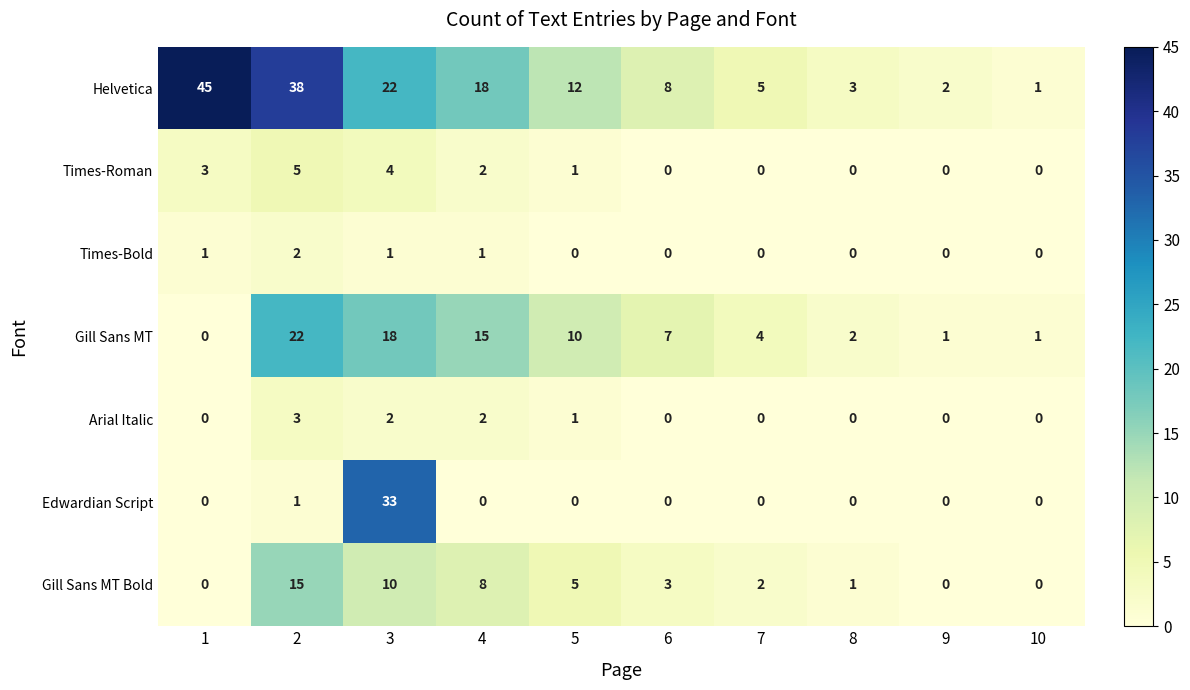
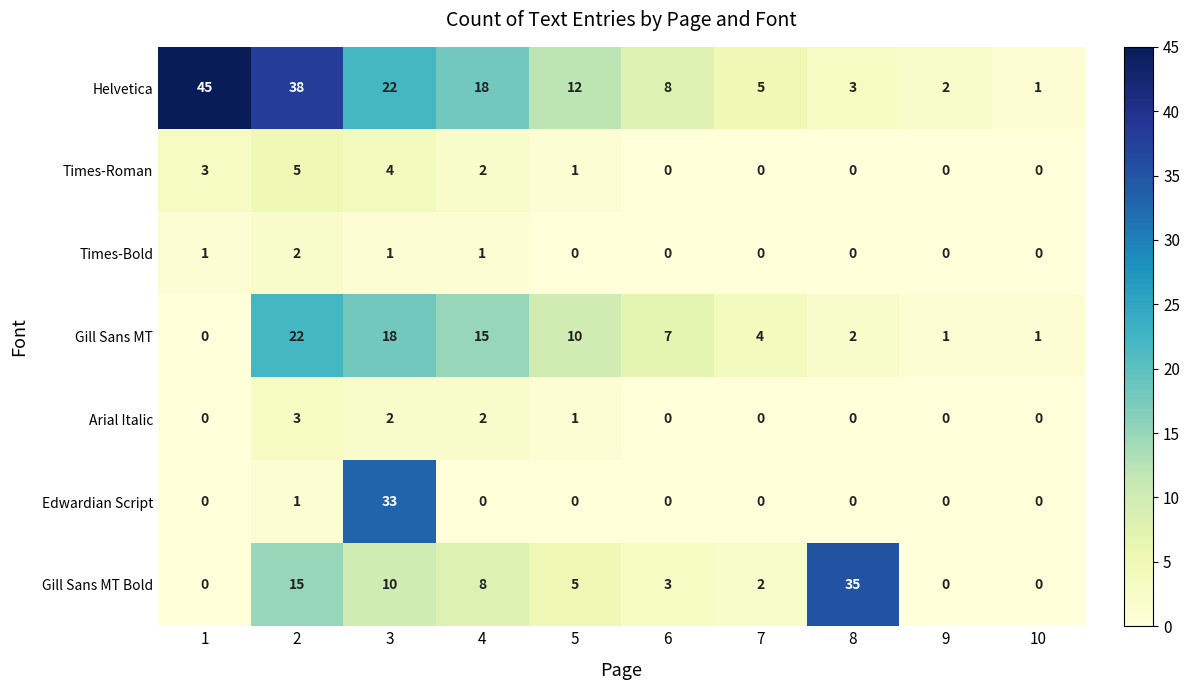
  {
    "Helvetica": {
      "1": 45,
      "2": 38,
      "3": 22,
      "4": 18,
      "5": 12,
      "6": 8,
      "7": 5,
      "8": 3,
      "9": 2,
      "10": 1
    },
    "Times-Roman": {
      "1": 3,
      "2": 5,
      "3": 4,
      "4": 2,
      "5": 1,
      "6": 0,
      "7": 0,
      "8": 0,
      "9": 0,
      "10": 0
    },
    "Times-Bold": {
      "1": 1,
      "2": 2,
      "3": 1,
      "4": 1,
      "5": 0,
      "6": 0,
      "7": 0,
      "8": 0,
      "9": 0,
      "10": 0
    },
    "Gill Sans MT": {
      "1": 0,
      "2": 22,
      "3": 18,
      "4": 15,
      "5": 10,
      "6": 7,
      "7": 4,
      "8": 2,
      "9": 1,
      "10": 1
    },
    "Arial Italic": {
      "1": 0,
      "2": 3,
      "3": 2,
      "4": 2,
      "5": 1,
      "6": 0,
      "7": 0,
      "8": 0,
      "9": 0,
      "10": 0
    },
    "Edwardian Script": {
      "1": 0,
      "2": 1,
      "3": 33,
      "4": 0,
      "5": 0,
      "6": 0,
      "7": 0,
      "8": 0,
      "9": 0,
      "10": 0
    },
    "Gill Sans MT Bold": {
      "1": 0,
      "2": 15,
      "3": 10,
      "4": 8,
      "5": 5,
      "6": 3,
      "7": 2,
-     "8": 1,
+     "8": 35,
      "9": 0,
      "10": 0
    }
  }
